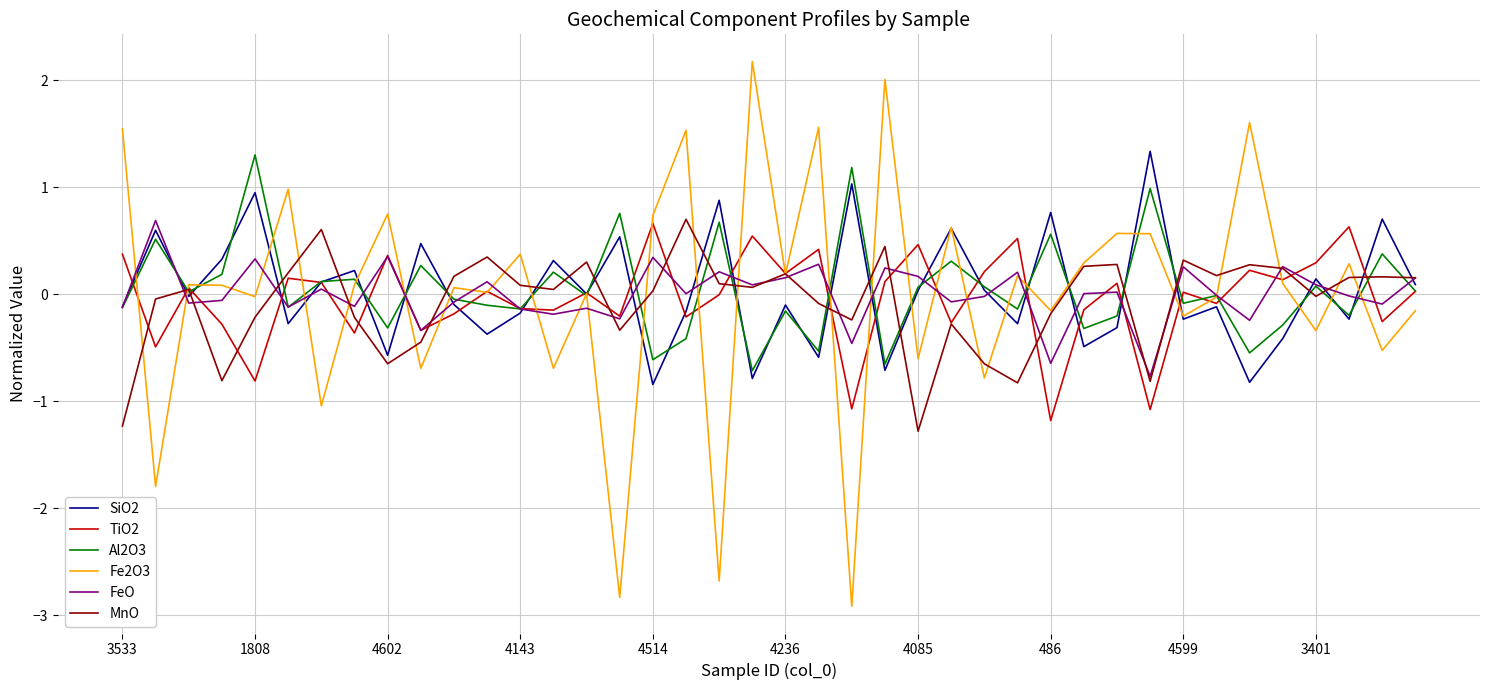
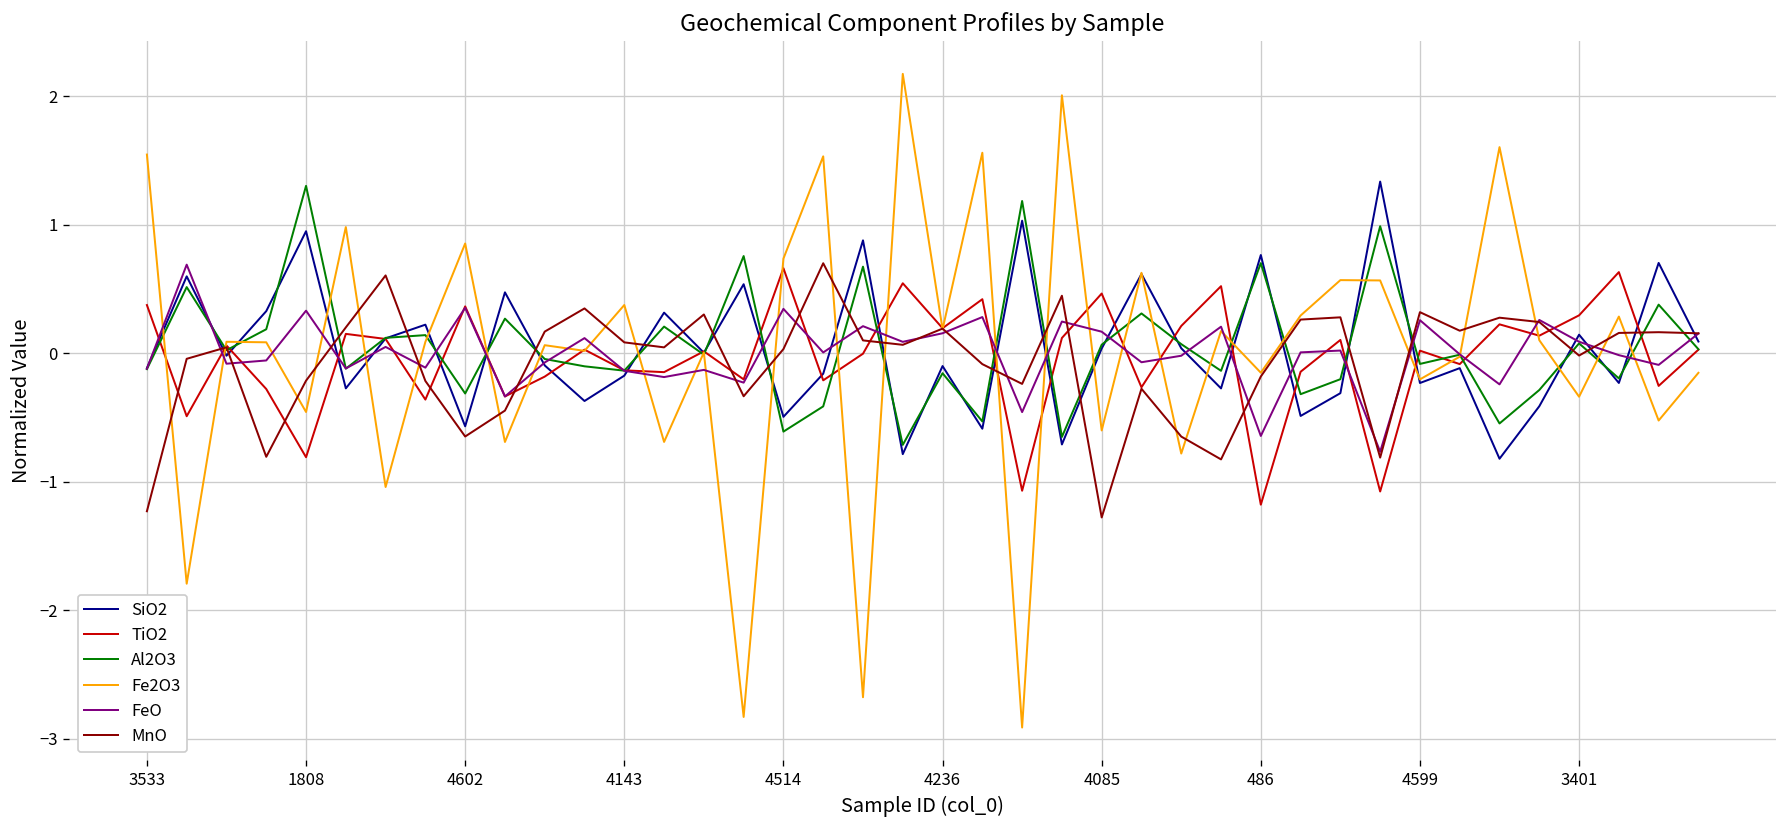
  {
    "SiO2": {
      "1808": 0.95,
      "4602": -0.57,
      "4143": -0.17,
-     "4514": -0.84,
+     "4514": -0.49,
      "4236": -0.10,
      "4085": 0.04,
      "486": 0.77,
      "4599": -0.23,
      "3401": 0.15
    },
    "TiO2": {
      "3533": 0.38,
      "1808": -0.81,
      "4514": 0.66,
      "4085": 0.47,
      "486": -1.18,
      "4599": 0.02,
      "3401": 0.30
    },
    "Al2O3": {
      "1808": 1.30,
      "4602": -0.31,
      "4514": -0.61,
      "4236": -0.15,
      "4085": 0.07,
-     "486": 0.56,
+     "486": 0.70,
      "4599": -0.08
    },
    "Fe2O3": {
      "3533": 1.55,
-     "1808": -0.02,
-     "4602": 0.75,
+     "1808": -0.46,
+     "4602": 0.86,
      "4143": 0.38,
      "4514": 0.74,
      "4085": -0.60,
      "486": -0.15,
      "4599": -0.20,
      "3401": -0.34
    },
    "FeO": {
      "1808": 0.33,
      "4514": 0.35,
      "4236": 0.16,
      "4085": 0.17,
      "486": -0.64,
      "4599": 0.26
    },
    "MnO": {
      "3533": -1.23,
      "1808": -0.21,
      "4602": -0.65,
      "4143": 0.09,
      "4514": 0.03,
      "4085": -1.28,
      "486": -0.18,
      "4599": 0.32,
      "3401": -0.02
    }
  }
